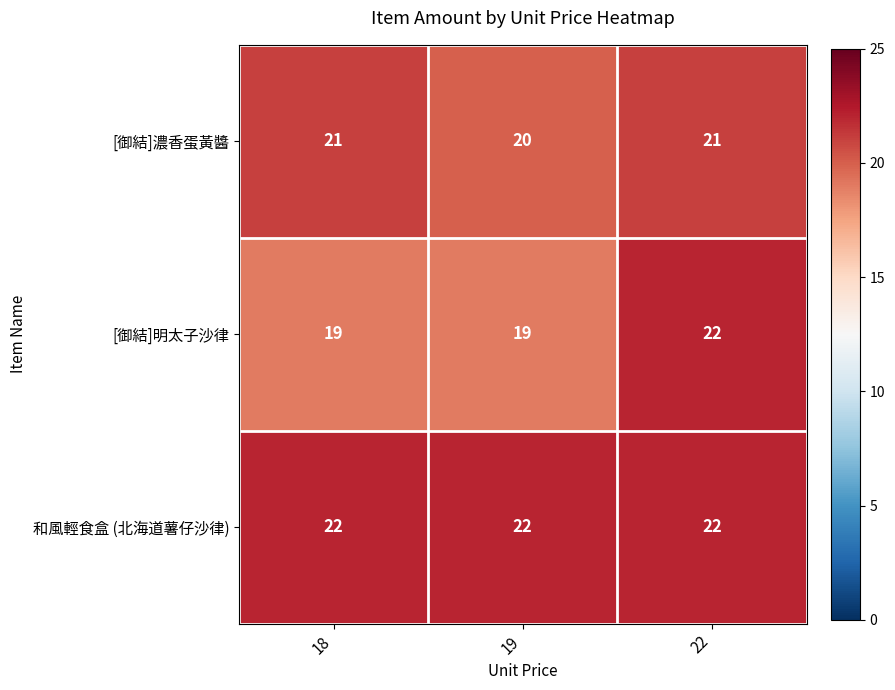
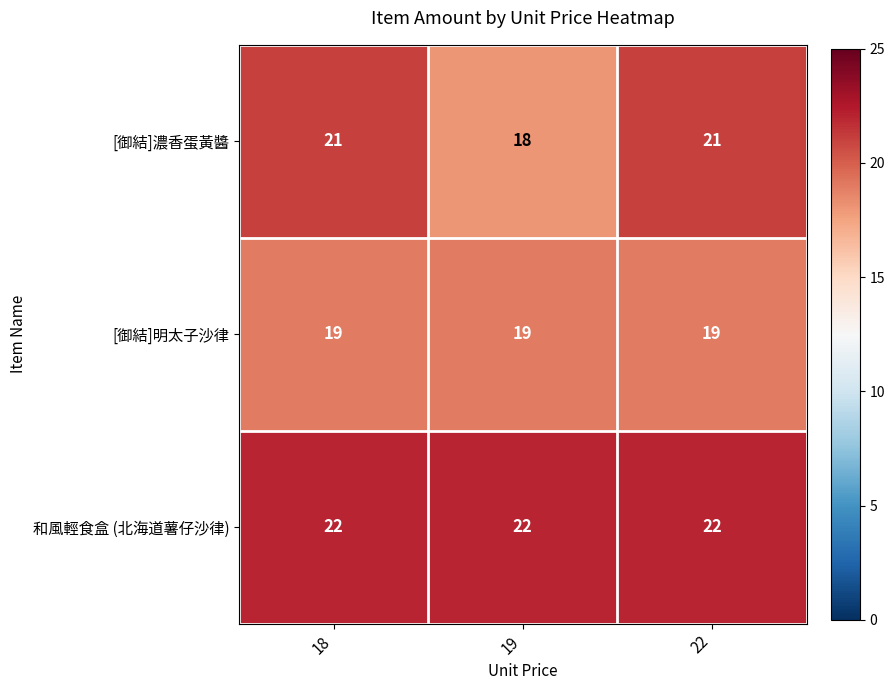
  {
    "[御結]濃香蛋黃醬": {
      "18": 21,
-     "19": 20,
+     "19": 18,
      "22": 21
    },
    "[御結]明太子沙律": {
      "18": 19,
      "19": 19,
-     "22": 22
+     "22": 19
    },
    "和風輕食盒 (北海道薯仔沙律)": {
      "18": 22,
      "19": 22,
      "22": 22
    }
  }
